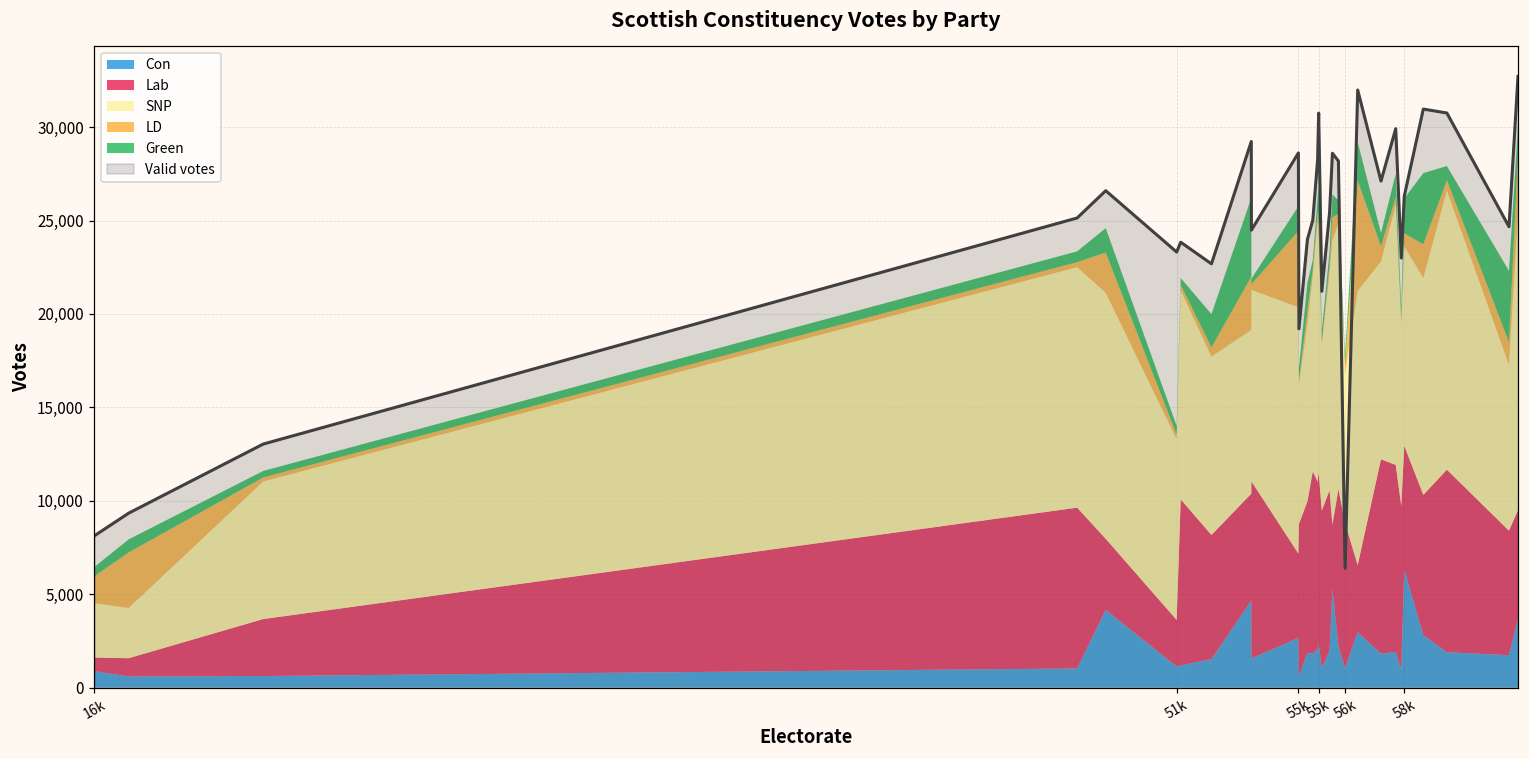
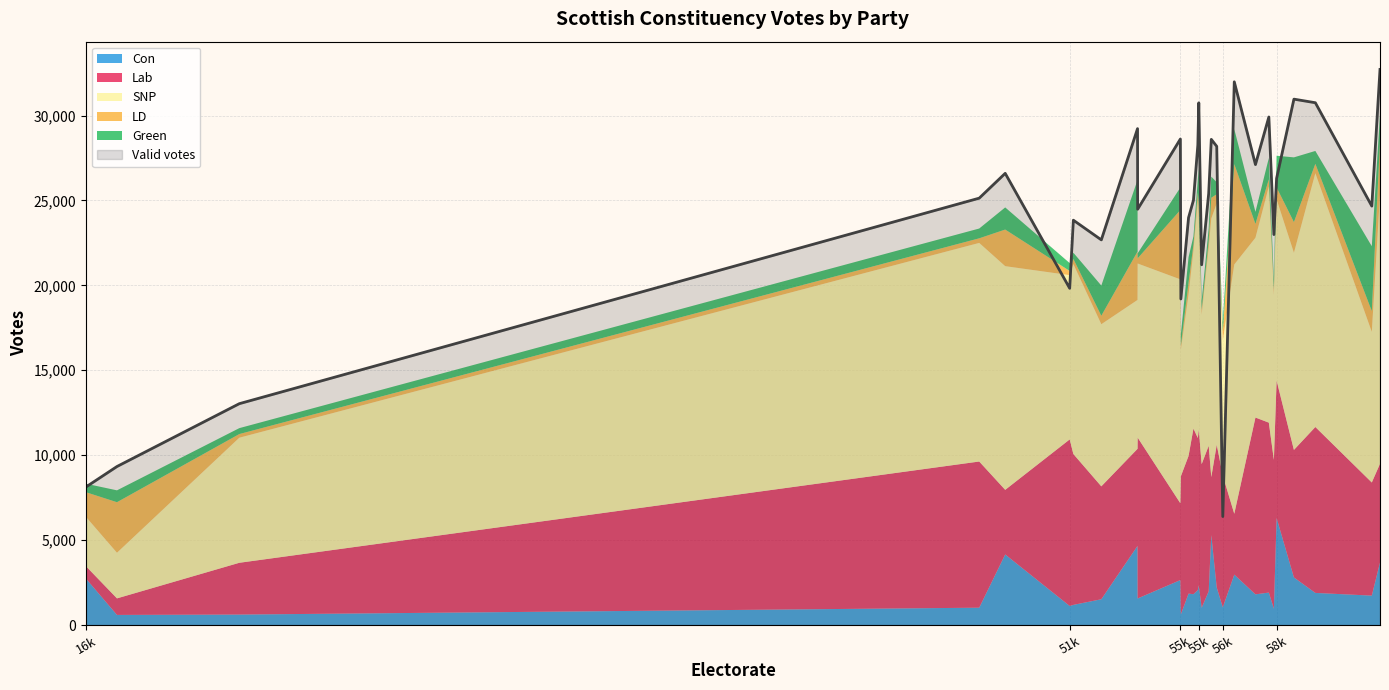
  {
    "Con": {
-     "16k": "900",
+     "16k": "2,700",
      "51k": "1,100",
      "56k": "1,000",
      "58k": "6,300"
    },
    "Lab": {
      "16k": "700",
-     "51k": "2,500",
+     "51k": "9,800",
      "56k": "7,800",
-     "58k": "6,600"
+     "58k": "8,100"
    },
    "SNP": {
      "16k": "2,900",
      "51k": "9,700",
      "56k": "7,900",
      "58k": "10,700"
    },
    "LD": {
      "16k": "1,400",
      "51k": "200",
      "56k": "500",
      "58k": "700"
    },
    "Green": {
      "16k": "500",
      "51k": "500",
      "56k": "500"
    },
    "Valid votes": {
      "16k": "8,100",
-     "51k": "23,300",
+     "51k": "19,800",
      "56k": "6,400"
    }
  }
